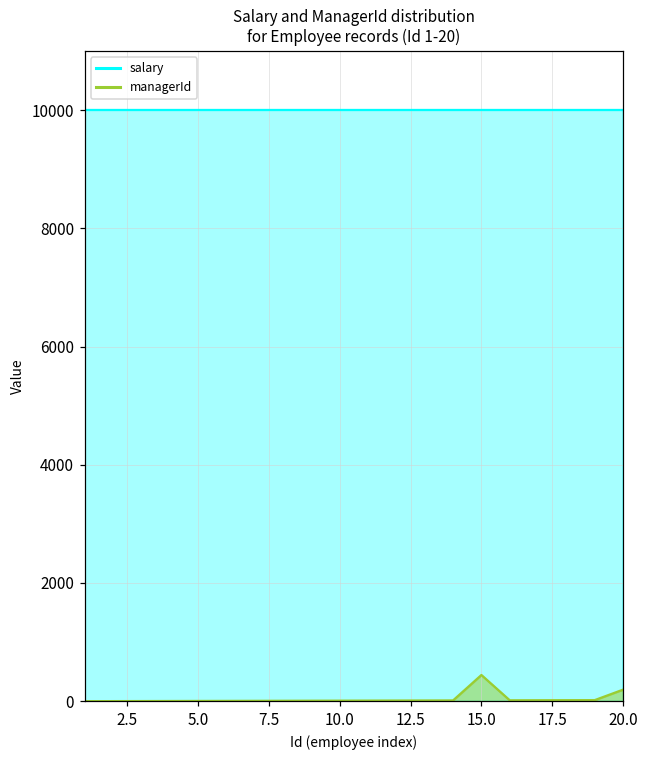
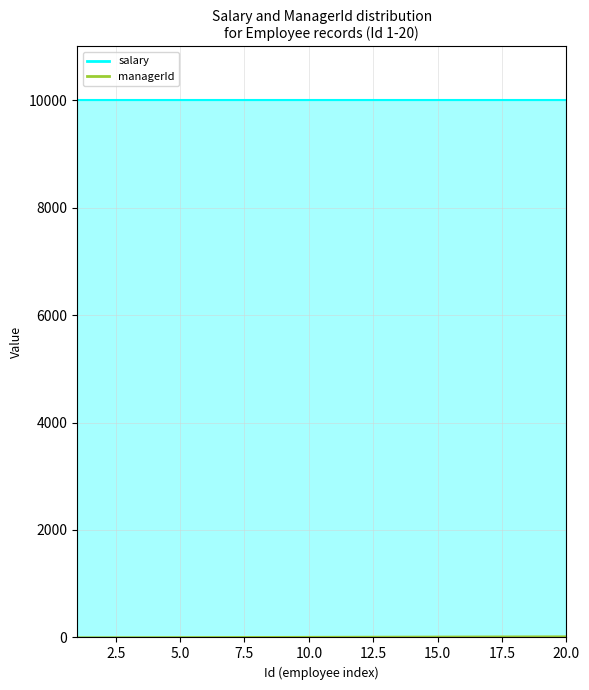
  {
    "salary": {
      "5.0": 10000,
      "10.0": 10000,
      "15.0": 10000,
      "20.0": 10000
    },
    "managerId": {
      "5.0": 0,
      "10.0": 0,
-     "15.0": 400,
-     "20.0": 200
+     "15.0": 0,
+     "20.0": 0
    }
  }
